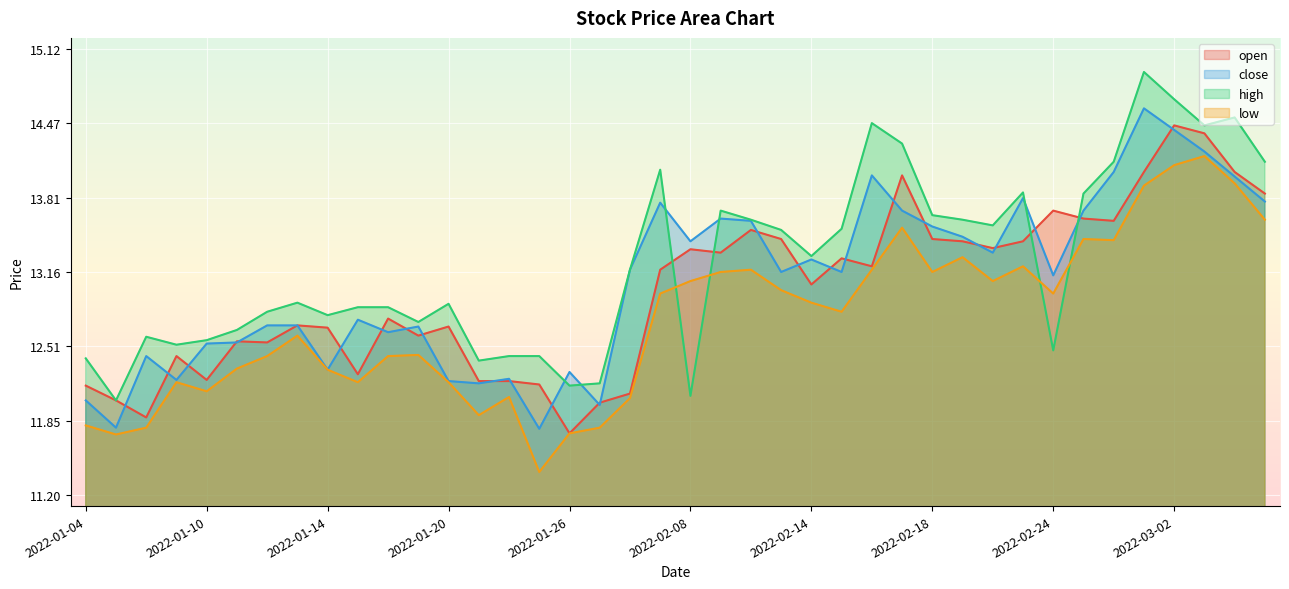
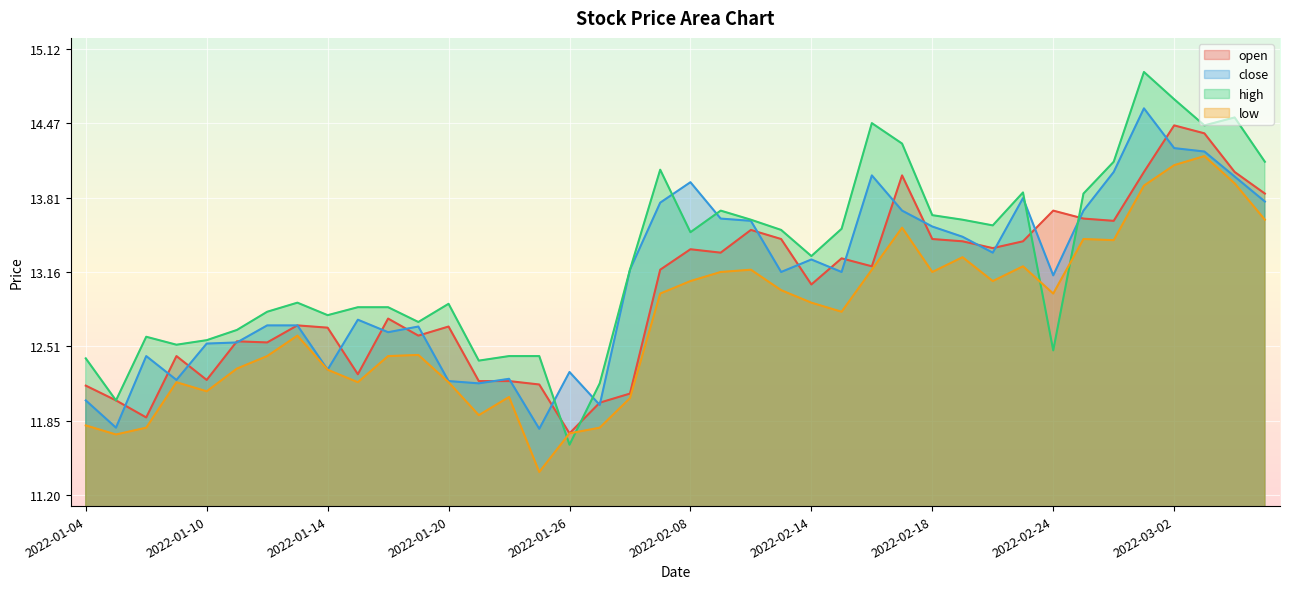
  {
    "close": {
      "2022-01-04": 12.03,
      "2022-01-10": 12.53,
      "2022-01-26": 12.28,
-     "2022-02-08": 13.43,
+     "2022-02-08": 13.95,
      "2022-02-14": 13.27,
      "2022-02-18": 13.56,
      "2022-02-24": 13.13,
-     "2022-03-02": 14.41
+     "2022-03-02": 14.25
    },
    "high": {
      "2022-01-04": 12.40,
      "2022-01-10": 12.56,
      "2022-01-14": 12.78,
      "2022-01-20": 12.88,
-     "2022-01-26": 12.16,
-     "2022-02-08": 12.07,
+     "2022-01-26": 11.64,
+     "2022-02-08": 13.51,
      "2022-02-14": 13.30,
      "2022-02-18": 13.66,
      "2022-02-24": 12.47,
      "2022-03-02": 14.68
    }
  }
